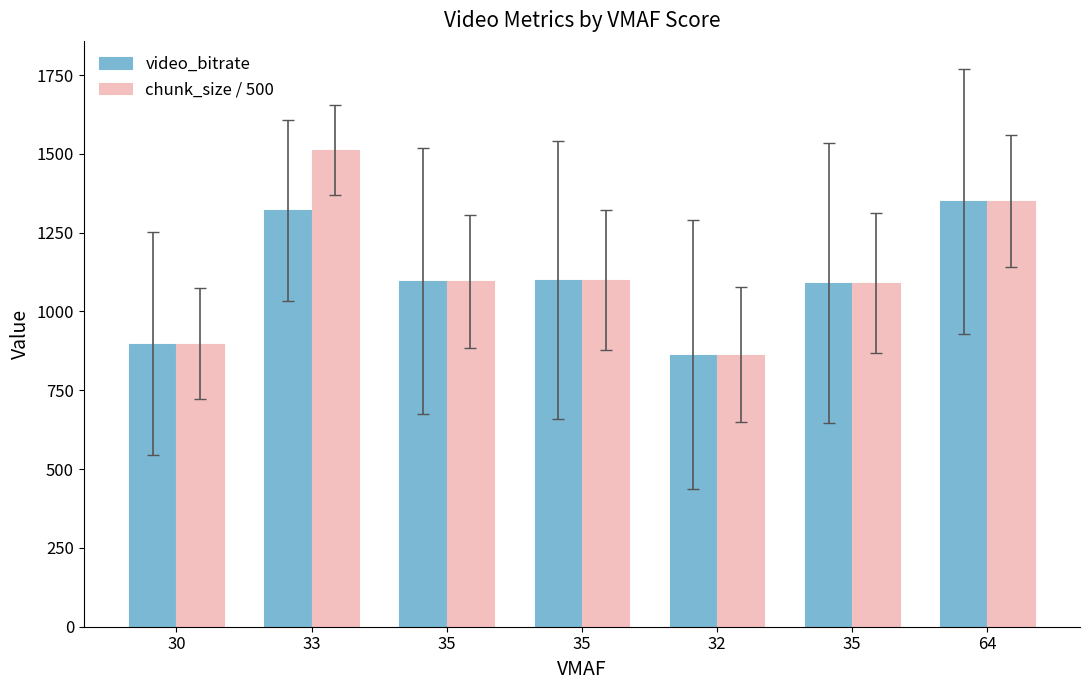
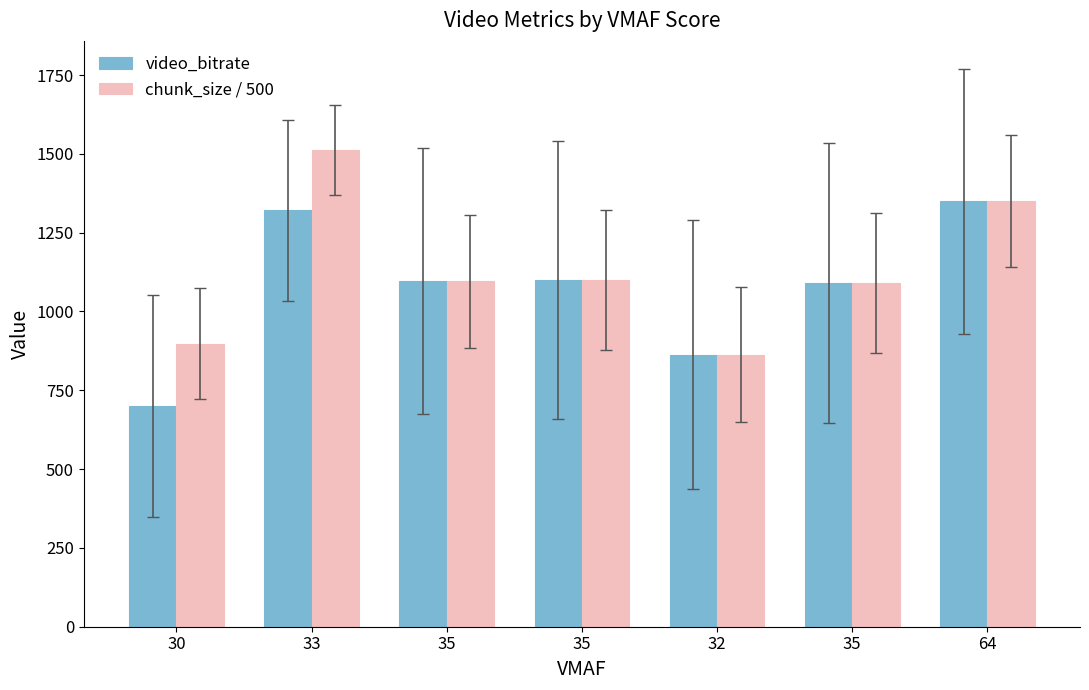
  {
    "video_bitrate": {
-     "30": 900,
+     "30": 700,
      "33": 1320,
      "32": 860,
      "64": 1350
    },
    "chunk_size / 500": {
      "30": 900,
      "33": 1510,
      "32": 860,
      "64": 1350
    }
  }
